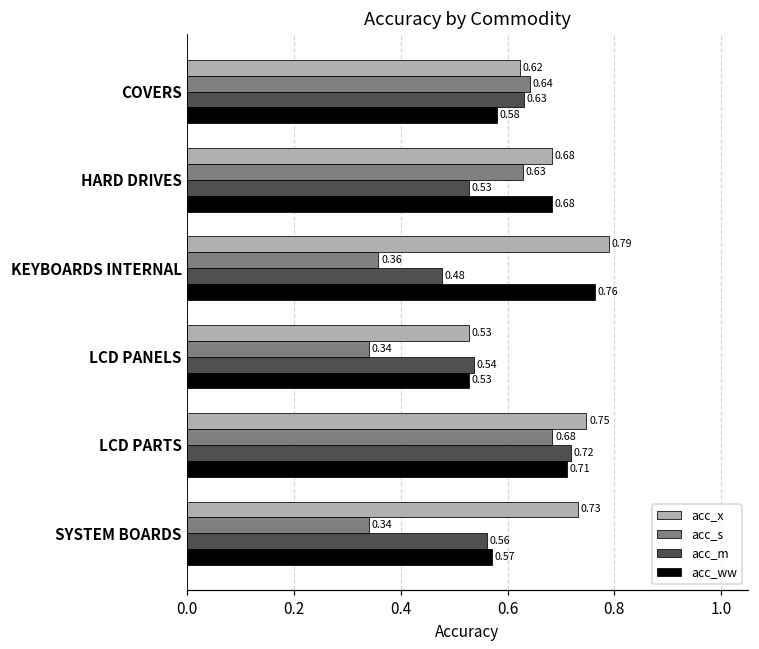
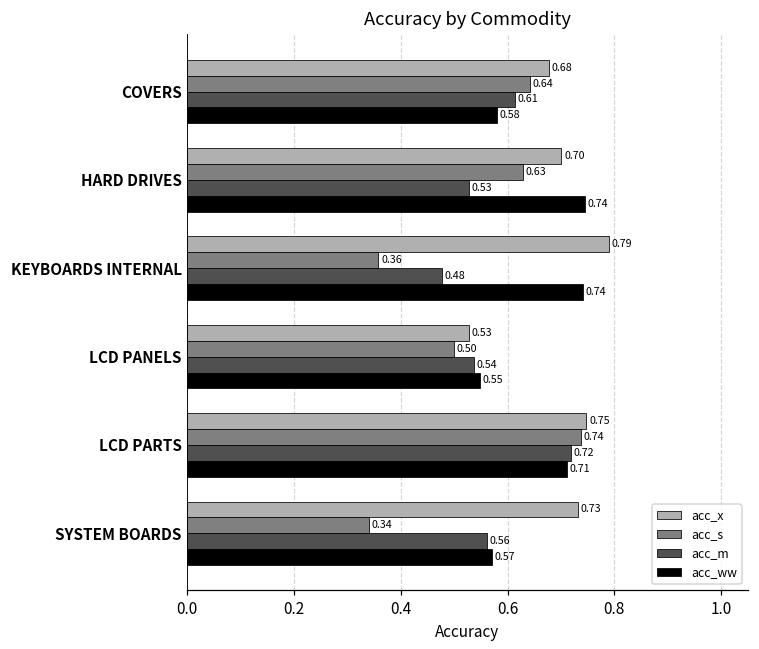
  {
    "acc_x": {
-     "COVERS": 0.62,
-     "HARD DRIVES": 0.68,
+     "COVERS": 0.68,
+     "HARD DRIVES": 0.70,
      "KEYBOARDS INTERNAL": 0.79,
      "LCD PANELS": 0.53,
      "LCD PARTS": 0.75,
      "SYSTEM BOARDS": 0.73
    },
    "acc_s": {
      "COVERS": 0.64,
      "HARD DRIVES": 0.63,
      "KEYBOARDS INTERNAL": 0.36,
-     "LCD PANELS": 0.34,
-     "LCD PARTS": 0.68,
+     "LCD PANELS": 0.50,
+     "LCD PARTS": 0.74,
      "SYSTEM BOARDS": 0.34
    },
    "acc_m": {
-     "COVERS": 0.63,
+     "COVERS": 0.61,
      "HARD DRIVES": 0.53,
      "KEYBOARDS INTERNAL": 0.48,
      "LCD PANELS": 0.54,
      "LCD PARTS": 0.72,
      "SYSTEM BOARDS": 0.56
    },
    "acc_ww": {
      "COVERS": 0.58,
-     "HARD DRIVES": 0.68,
-     "KEYBOARDS INTERNAL": 0.76,
-     "LCD PANELS": 0.53,
+     "HARD DRIVES": 0.74,
+     "KEYBOARDS INTERNAL": 0.74,
+     "LCD PANELS": 0.55,
      "LCD PARTS": 0.71,
      "SYSTEM BOARDS": 0.57
    }
  }
